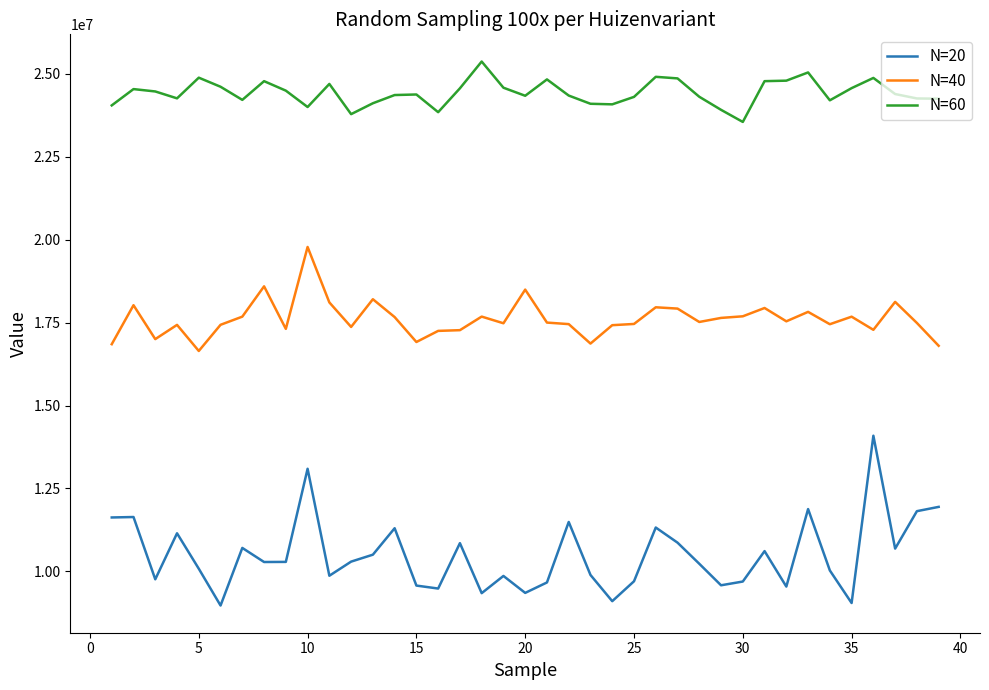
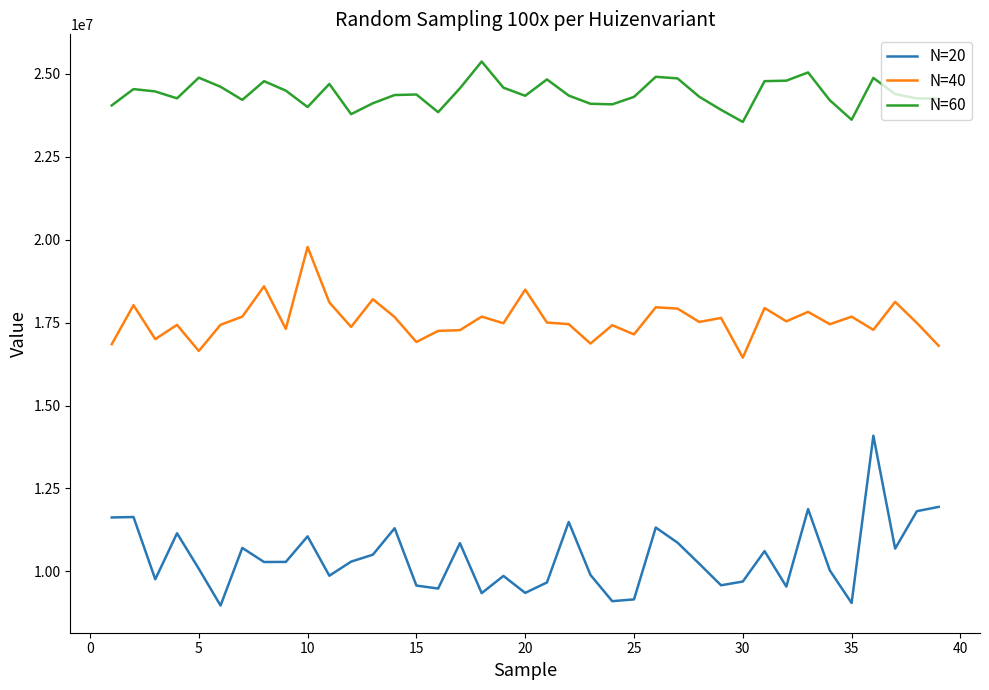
  {
    "N=20": {
      "5": 10100000,
-     "10": 13100000,
+     "10": 11100000,
      "15": 9600000,
      "20": 9300000,
-     "25": 9700000,
+     "25": 9200000,
      "30": 9700000,
      "35": 9000000
    },
    "N=40": {
      "5": 16600000,
      "10": 19800000,
      "15": 16900000,
      "20": 18500000,
-     "25": 17500000,
-     "30": 17700000,
+     "25": 17100000,
+     "30": 16400000,
      "35": 17700000
    },
    "N=60": {
      "5": 24900000,
      "10": 24000000,
      "15": 24400000,
      "20": 24300000,
      "25": 24300000,
      "30": 23600000,
-     "35": 24600000
+     "35": 23600000
    }
  }
